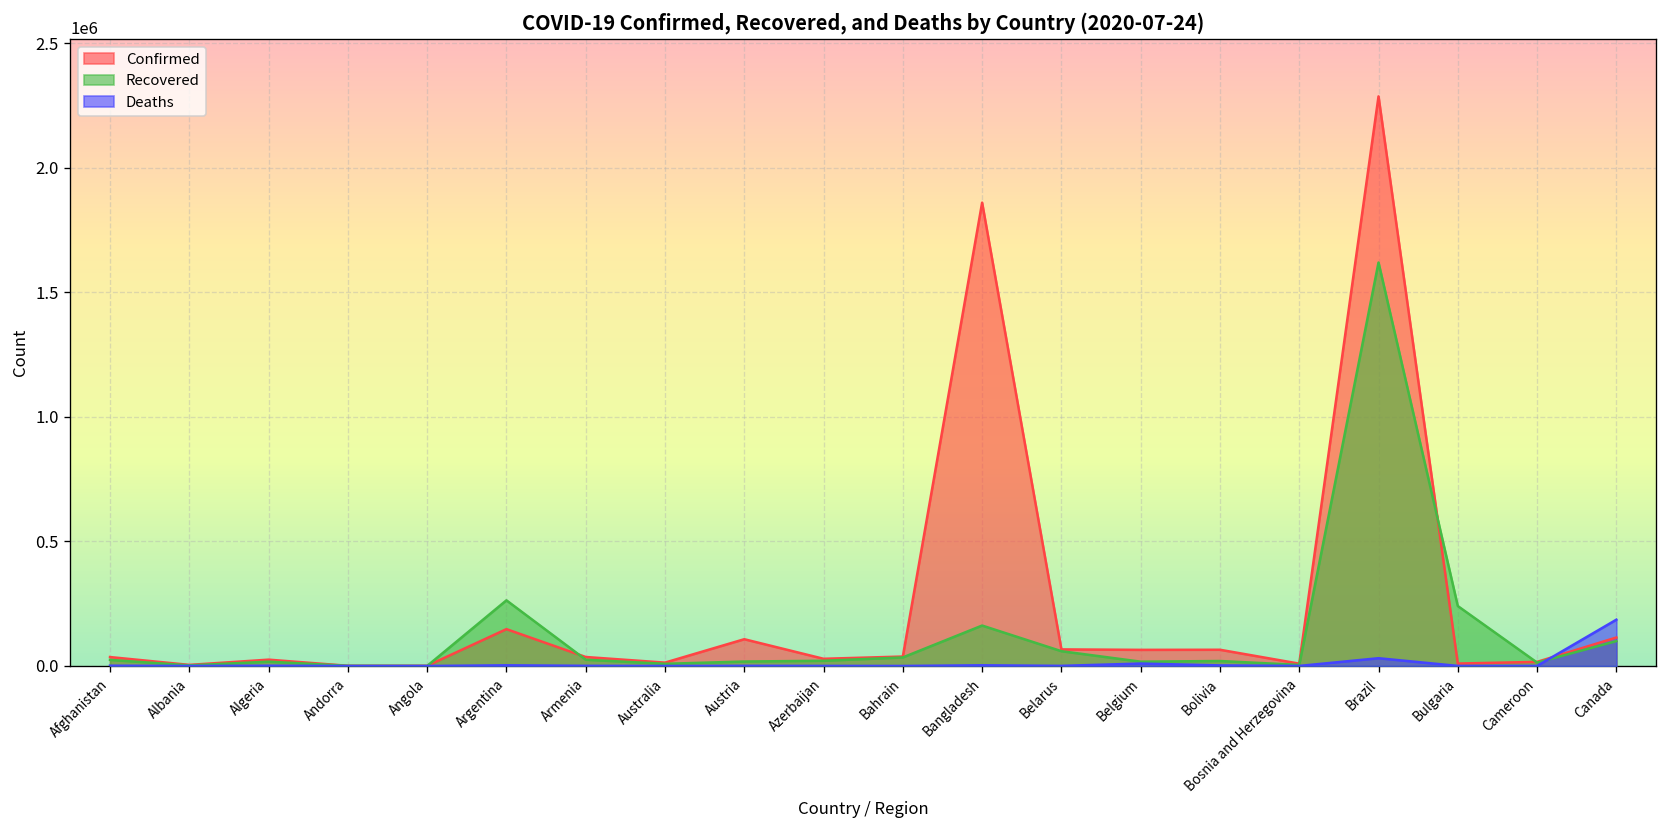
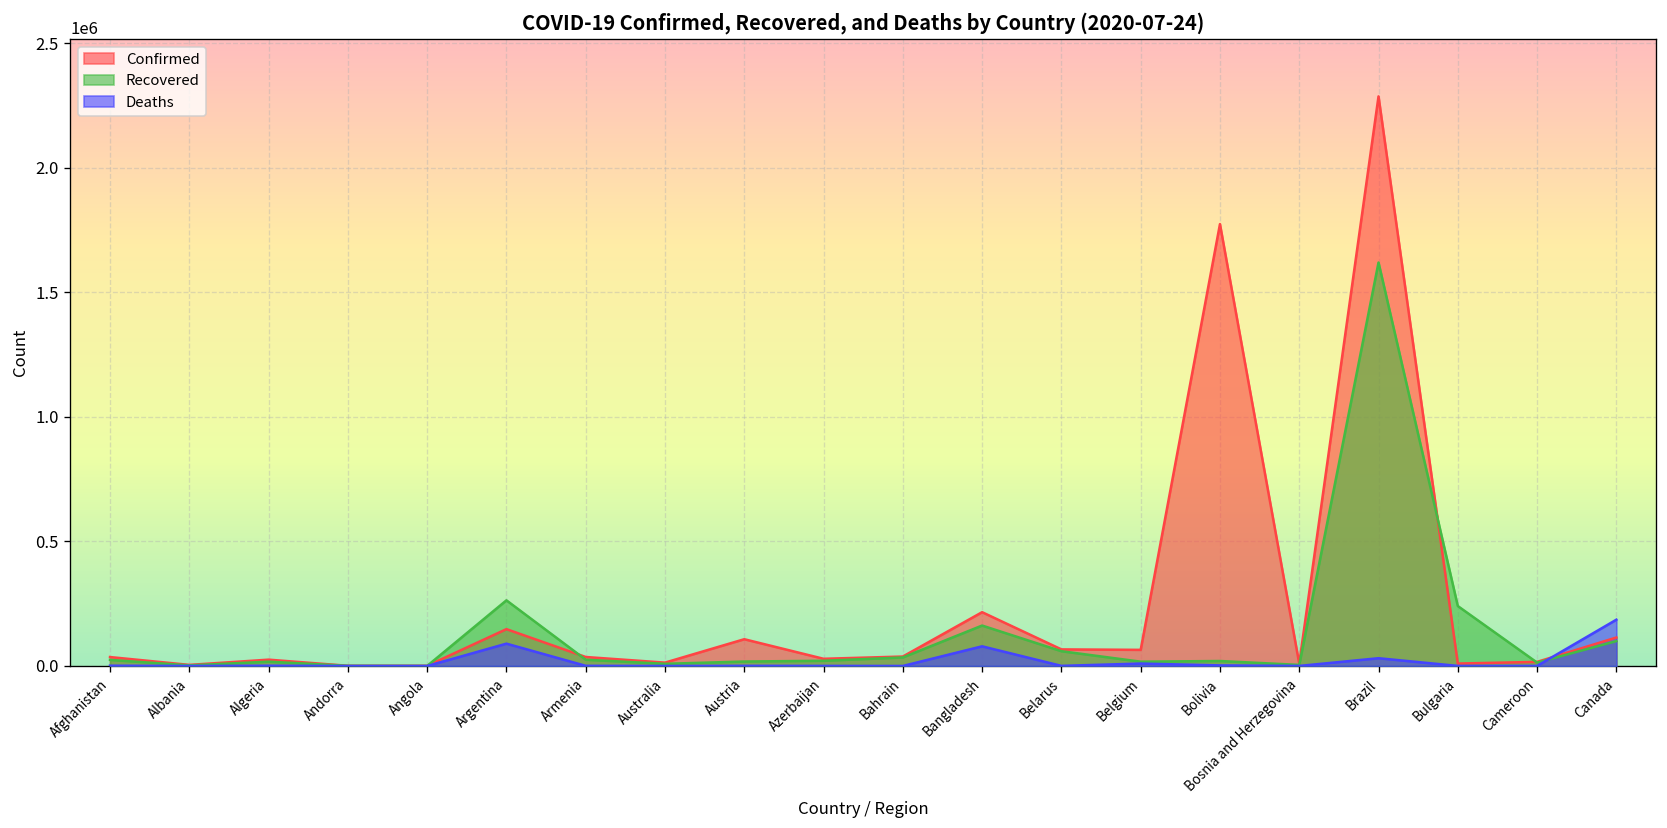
  {
    "Confirmed": {
      "Argentina": 150000,
      "Austria": 110000,
-     "Bangladesh": 1860000,
+     "Bangladesh": 220000,
      "Belgium": 60000,
-     "Bolivia": 70000,
+     "Bolivia": 1770000,
      "Brazil": 2290000,
      "Canada": 110000
    },
    "Recovered": {
      "Argentina": 260000,
      "Austria": 20000,
      "Bangladesh": 160000,
      "Bolivia": 20000,
      "Brazil": 1620000,
      "Bulgaria": 240000,
      "Canada": 100000
    },
    "Deaths": {
      "Afghanistan": 0,
      "Algeria": 0,
-     "Argentina": 0,
+     "Argentina": 90000,
      "Armenia": 0,
      "Austria": 0,
      "Azerbaijan": 0,
      "Bahrain": 0,
-     "Bangladesh": 0,
+     "Bangladesh": 80000,
      "Belarus": 0,
      "Bolivia": 0,
      "Brazil": 30000,
      "Cameroon": 0,
      "Canada": 190000
    }
  }
